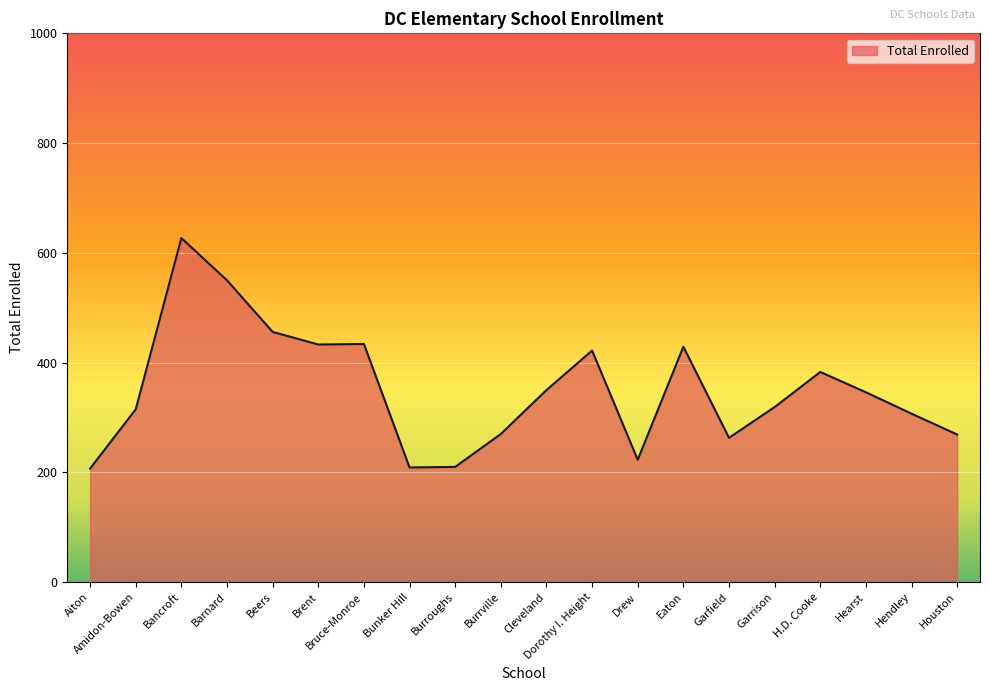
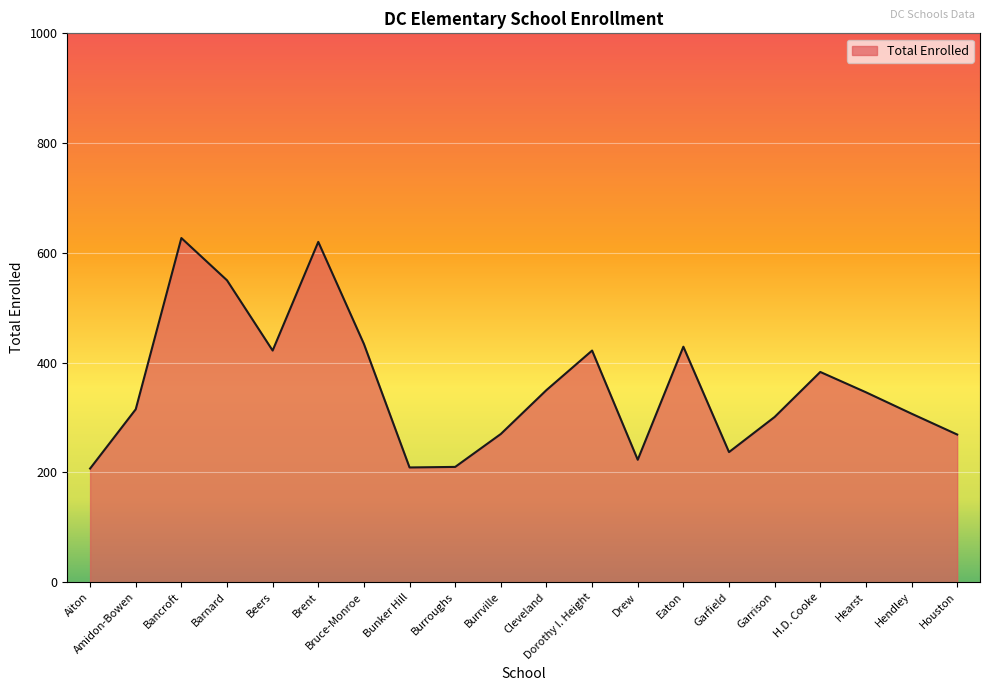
  {
    "Aiton": 210,
    "Amidon-Bowen": 320,
    "Bancroft": 630,
    "Barnard": 550,
-   "Beers": 460,
-   "Brent": 430,
+   "Beers": 420,
+   "Brent": 620,
    "Bruce-Monroe": 430,
    "Bunker Hill": 210,
    "Burroughs": 210,
    "Burrville": 270,
    "Cleveland": 350,
    "Dorothy I. Height": 420,
    "Drew": 220,
    "Eaton": 430,
-   "Garfield": 260,
-   "Garrison": 320,
+   "Garfield": 240,
+   "Garrison": 300,
    "H.D. Cooke": 380,
    "Hearst": 350,
    "Hendley": 310,
    "Houston": 270
  }
